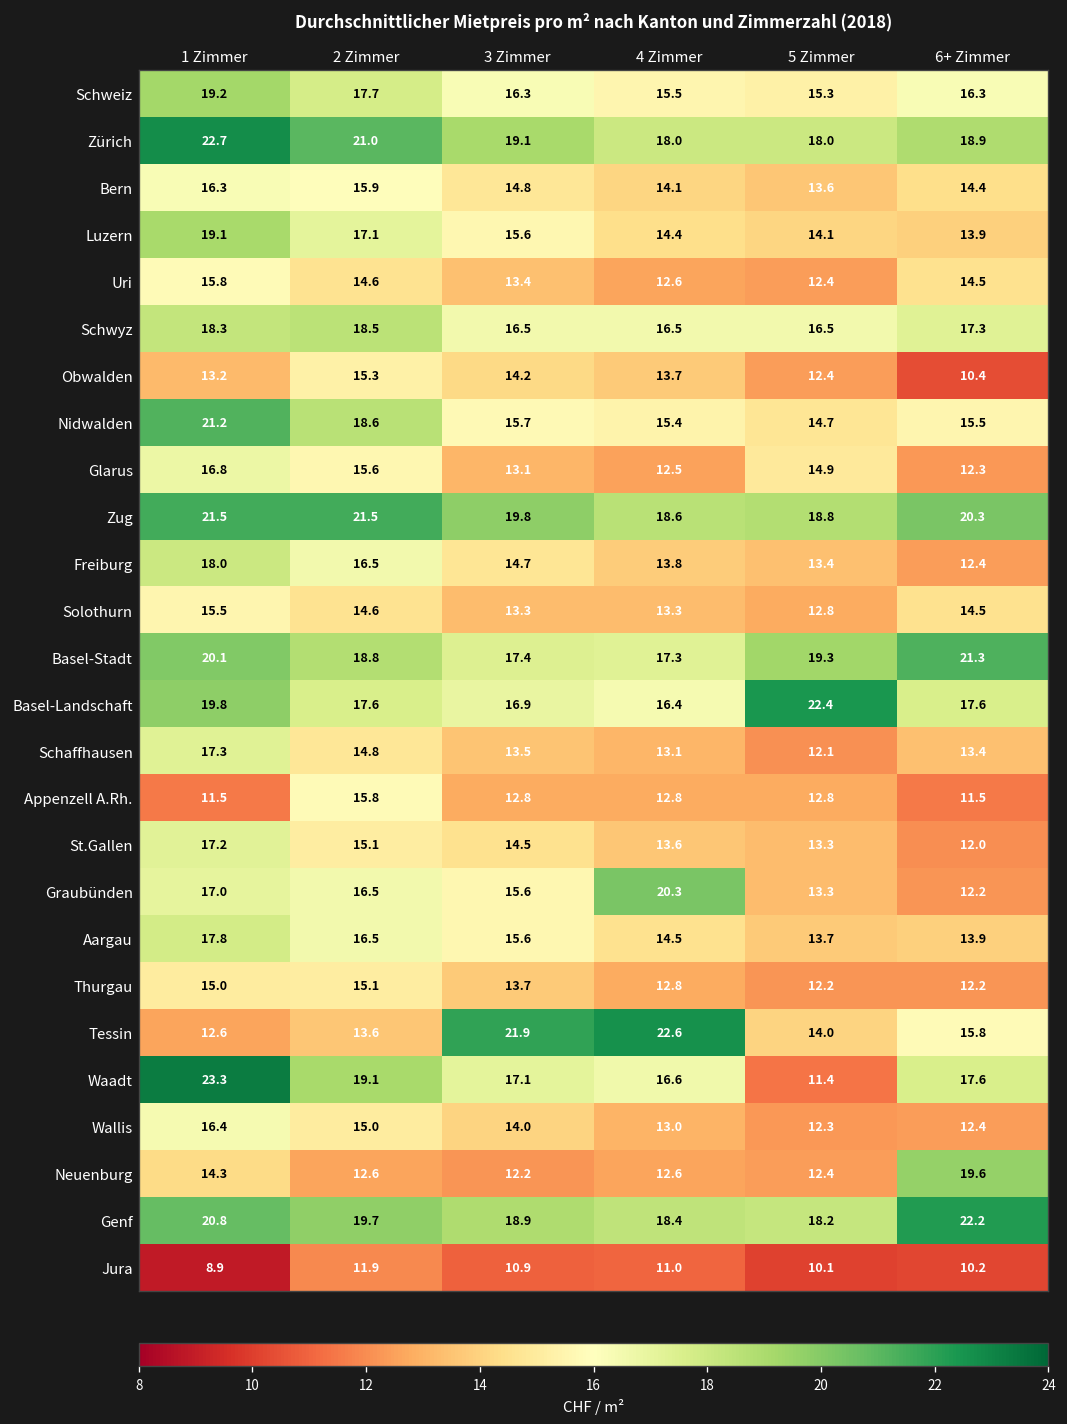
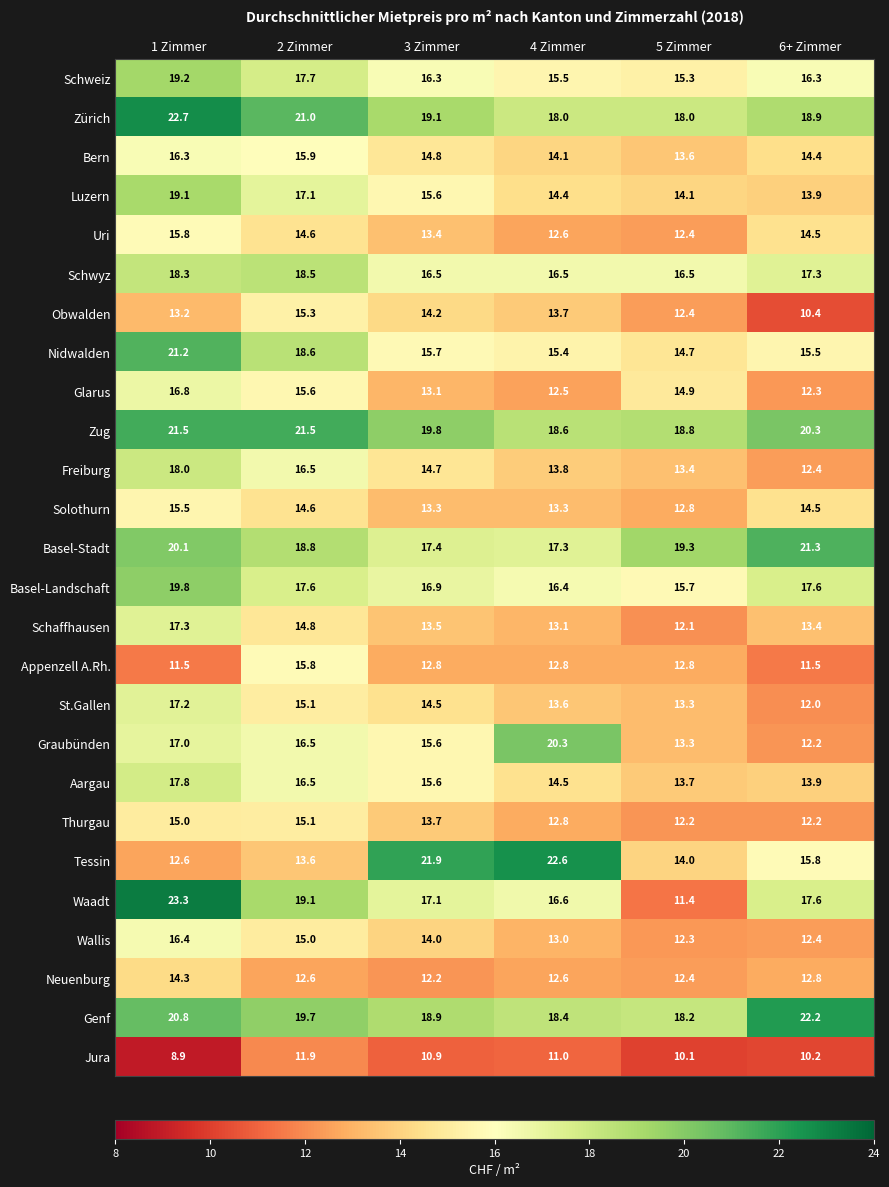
  {
    "Schweiz": {
      "1 Zimmer": 19.2,
      "2 Zimmer": 17.7,
      "3 Zimmer": 16.3,
      "4 Zimmer": 15.5,
      "5 Zimmer": 15.3,
      "6+ Zimmer": 16.3
    },
    "Zürich": {
      "1 Zimmer": 22.7,
      "2 Zimmer": 21.0,
      "3 Zimmer": 19.1,
      "4 Zimmer": 18.0,
      "5 Zimmer": 18.0,
      "6+ Zimmer": 18.9
    },
    "Bern": {
      "1 Zimmer": 16.3,
      "2 Zimmer": 15.9,
      "3 Zimmer": 14.8,
      "4 Zimmer": 14.1,
      "5 Zimmer": 13.6,
      "6+ Zimmer": 14.4
    },
    "Luzern": {
      "1 Zimmer": 19.1,
      "2 Zimmer": 17.1,
      "3 Zimmer": 15.6,
      "4 Zimmer": 14.4,
      "5 Zimmer": 14.1,
      "6+ Zimmer": 13.9
    },
    "Uri": {
      "1 Zimmer": 15.8,
      "2 Zimmer": 14.6,
      "3 Zimmer": 13.4,
      "4 Zimmer": 12.6,
      "5 Zimmer": 12.4,
      "6+ Zimmer": 14.5
    },
    "Schwyz": {
      "1 Zimmer": 18.3,
      "2 Zimmer": 18.5,
      "3 Zimmer": 16.5,
      "4 Zimmer": 16.5,
      "5 Zimmer": 16.5,
      "6+ Zimmer": 17.3
    },
    "Obwalden": {
      "1 Zimmer": 13.2,
      "2 Zimmer": 15.3,
      "3 Zimmer": 14.2,
      "4 Zimmer": 13.7,
      "5 Zimmer": 12.4,
      "6+ Zimmer": 10.4
    },
    "Nidwalden": {
      "1 Zimmer": 21.2,
      "2 Zimmer": 18.6,
      "3 Zimmer": 15.7,
      "4 Zimmer": 15.4,
      "5 Zimmer": 14.7,
      "6+ Zimmer": 15.5
    },
    "Glarus": {
      "1 Zimmer": 16.8,
      "2 Zimmer": 15.6,
      "3 Zimmer": 13.1,
      "4 Zimmer": 12.5,
      "5 Zimmer": 14.9,
      "6+ Zimmer": 12.3
    },
    "Zug": {
      "1 Zimmer": 21.5,
      "2 Zimmer": 21.5,
      "3 Zimmer": 19.8,
      "4 Zimmer": 18.6,
      "5 Zimmer": 18.8,
      "6+ Zimmer": 20.3
    },
    "Freiburg": {
      "1 Zimmer": 18.0,
      "2 Zimmer": 16.5,
      "3 Zimmer": 14.7,
      "4 Zimmer": 13.8,
      "5 Zimmer": 13.4,
      "6+ Zimmer": 12.4
    },
    "Solothurn": {
      "1 Zimmer": 15.5,
      "2 Zimmer": 14.6,
      "3 Zimmer": 13.3,
      "4 Zimmer": 13.3,
      "5 Zimmer": 12.8,
      "6+ Zimmer": 14.5
    },
    "Basel-Stadt": {
      "1 Zimmer": 20.1,
      "2 Zimmer": 18.8,
      "3 Zimmer": 17.4,
      "4 Zimmer": 17.3,
      "5 Zimmer": 19.3,
      "6+ Zimmer": 21.3
    },
    "Basel-Landschaft": {
      "1 Zimmer": 19.8,
      "2 Zimmer": 17.6,
      "3 Zimmer": 16.9,
      "4 Zimmer": 16.4,
-     "5 Zimmer": 22.4,
+     "5 Zimmer": 15.7,
      "6+ Zimmer": 17.6
    },
    "Schaffhausen": {
      "1 Zimmer": 17.3,
      "2 Zimmer": 14.8,
      "3 Zimmer": 13.5,
      "4 Zimmer": 13.1,
      "5 Zimmer": 12.1,
      "6+ Zimmer": 13.4
    },
    "Appenzell A.Rh.": {
      "1 Zimmer": 11.5,
      "2 Zimmer": 15.8,
      "3 Zimmer": 12.8,
      "4 Zimmer": 12.8,
      "5 Zimmer": 12.8,
      "6+ Zimmer": 11.5
    },
    "St.Gallen": {
      "1 Zimmer": 17.2,
      "2 Zimmer": 15.1,
      "3 Zimmer": 14.5,
      "4 Zimmer": 13.6,
      "5 Zimmer": 13.3,
      "6+ Zimmer": 12.0
    },
    "Graubünden": {
      "1 Zimmer": 17.0,
      "2 Zimmer": 16.5,
      "3 Zimmer": 15.6,
      "4 Zimmer": 20.3,
      "5 Zimmer": 13.3,
      "6+ Zimmer": 12.2
    },
    "Aargau": {
      "1 Zimmer": 17.8,
      "2 Zimmer": 16.5,
      "3 Zimmer": 15.6,
      "4 Zimmer": 14.5,
      "5 Zimmer": 13.7,
      "6+ Zimmer": 13.9
    },
    "Thurgau": {
      "1 Zimmer": 15.0,
      "2 Zimmer": 15.1,
      "3 Zimmer": 13.7,
      "4 Zimmer": 12.8,
      "5 Zimmer": 12.2,
      "6+ Zimmer": 12.2
    },
    "Tessin": {
      "1 Zimmer": 12.6,
      "2 Zimmer": 13.6,
      "3 Zimmer": 21.9,
      "4 Zimmer": 22.6,
      "5 Zimmer": 14.0,
      "6+ Zimmer": 15.8
    },
    "Waadt": {
      "1 Zimmer": 23.3,
      "2 Zimmer": 19.1,
      "3 Zimmer": 17.1,
      "4 Zimmer": 16.6,
      "5 Zimmer": 11.4,
      "6+ Zimmer": 17.6
    },
    "Wallis": {
      "1 Zimmer": 16.4,
      "2 Zimmer": 15.0,
      "3 Zimmer": 14.0,
      "4 Zimmer": 13.0,
      "5 Zimmer": 12.3,
      "6+ Zimmer": 12.4
    },
    "Neuenburg": {
      "1 Zimmer": 14.3,
      "2 Zimmer": 12.6,
      "3 Zimmer": 12.2,
      "4 Zimmer": 12.6,
      "5 Zimmer": 12.4,
-     "6+ Zimmer": 19.6
+     "6+ Zimmer": 12.8
    },
    "Genf": {
      "1 Zimmer": 20.8,
      "2 Zimmer": 19.7,
      "3 Zimmer": 18.9,
      "4 Zimmer": 18.4,
      "5 Zimmer": 18.2,
      "6+ Zimmer": 22.2
    },
    "Jura": {
      "1 Zimmer": 8.9,
      "2 Zimmer": 11.9,
      "3 Zimmer": 10.9,
      "4 Zimmer": 11.0,
      "5 Zimmer": 10.1,
      "6+ Zimmer": 10.2
    }
  }
